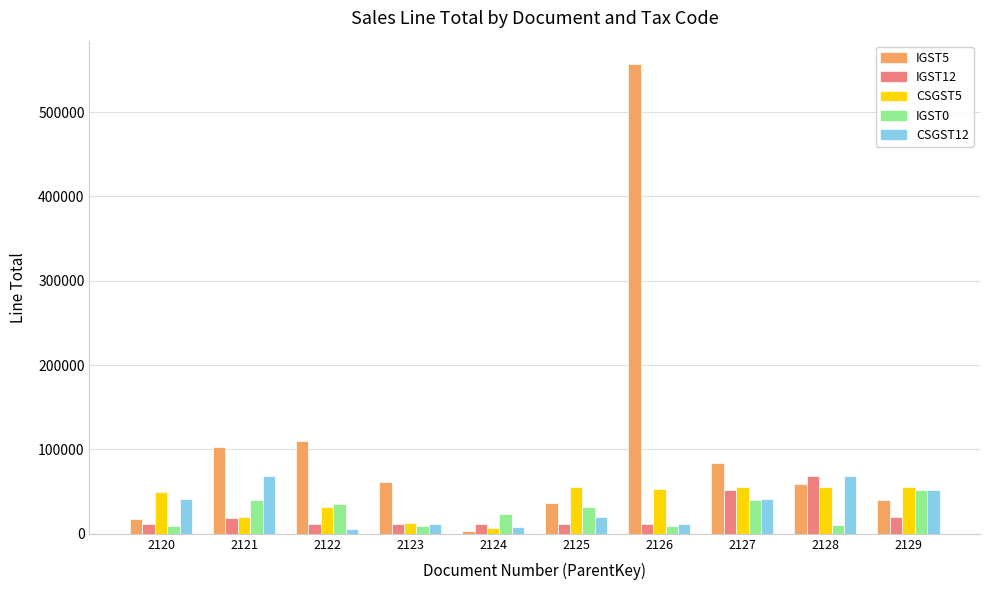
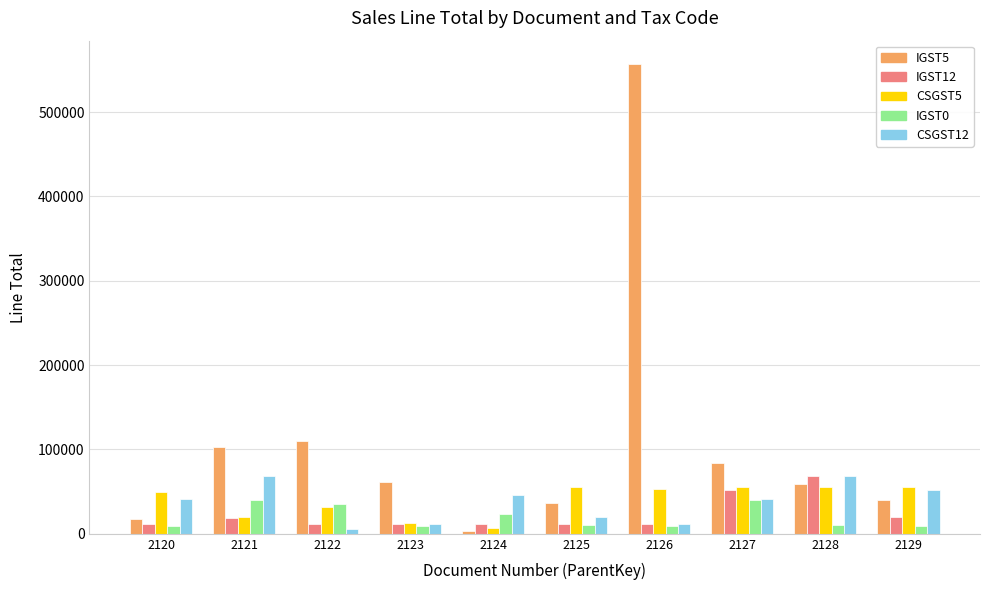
  {
    "CSGST5": {
      "2120": 50000,
      "2121": 20000,
      "2122": 30000,
      "2123": 10000,
      "2124": 10000,
      "2125": 60000,
      "2126": 50000,
      "2127": 60000,
      "2128": 60000,
      "2129": 60000
    },
    "IGST0": {
      "2120": 10000,
      "2121": 40000,
      "2122": 30000,
      "2123": 10000,
      "2124": 20000,
-     "2125": 30000,
+     "2125": 10000,
      "2126": 10000,
      "2127": 40000,
      "2128": 10000,
-     "2129": 50000
+     "2129": 10000
    },
    "CSGST12": {
      "2120": 40000,
      "2121": 70000,
      "2122": 10000,
      "2123": 10000,
-     "2124": 10000,
+     "2124": 50000,
      "2125": 20000,
      "2126": 10000,
      "2127": 40000,
      "2128": 70000,
      "2129": 50000
    }
  }
